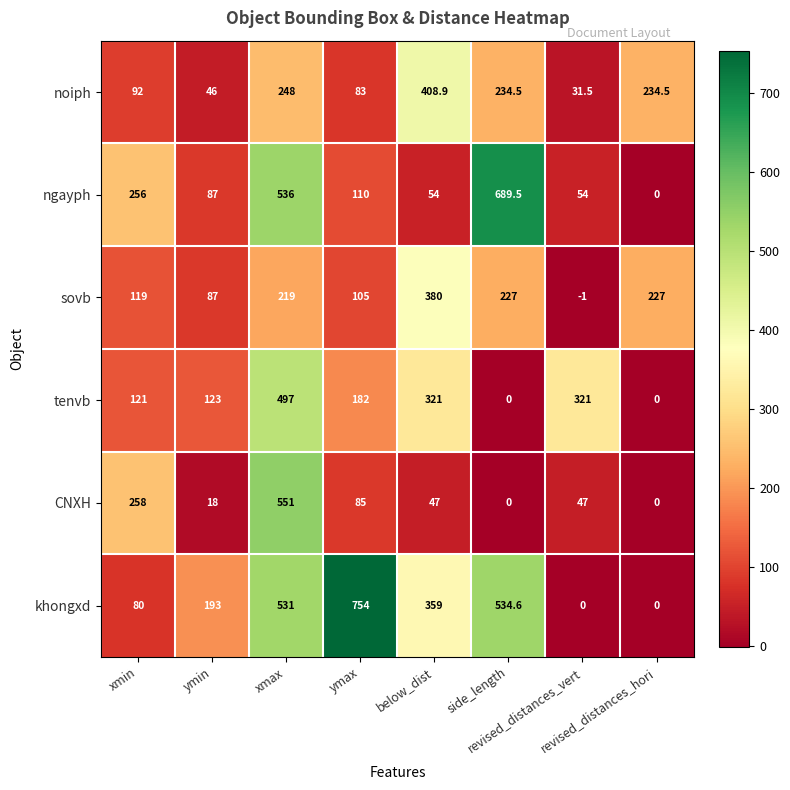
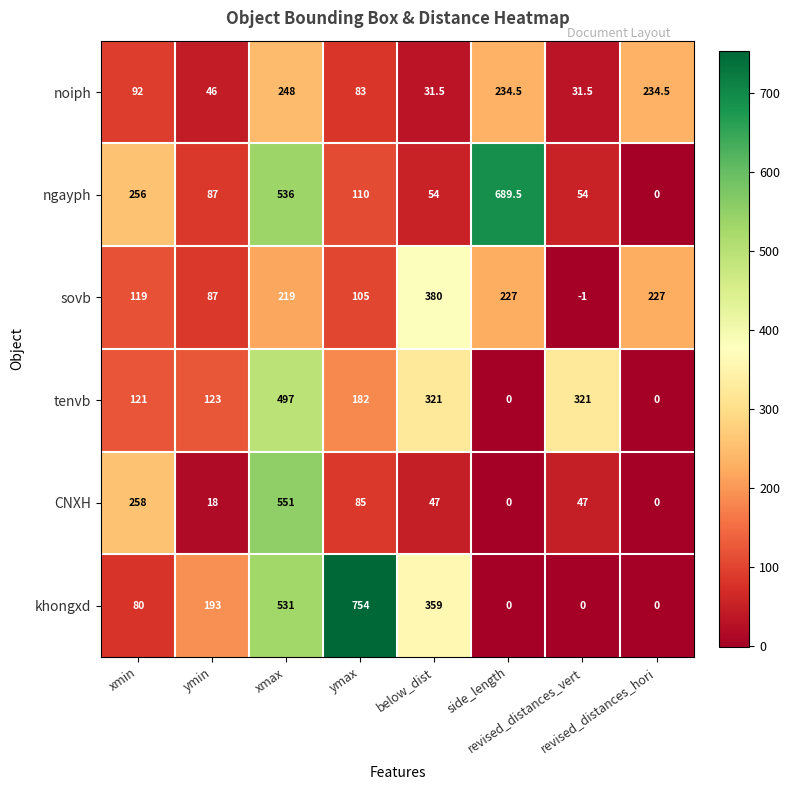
  {
    "noiph": {
      "xmin": 92,
      "ymin": 46,
      "xmax": 248,
      "ymax": 83,
-     "below_dist": 408.9,
+     "below_dist": 31.5,
      "side_length": 234.5,
      "revised_distances_vert": 31.5,
      "revised_distances_hori": 234.5
    },
    "ngayph": {
      "xmin": 256,
      "ymin": 87,
      "xmax": 536,
      "ymax": 110,
      "below_dist": 54,
      "side_length": 689.5,
      "revised_distances_vert": 54,
      "revised_distances_hori": 0
    },
    "sovb": {
      "xmin": 119,
      "ymin": 87,
      "xmax": 219,
      "ymax": 105,
      "below_dist": 380,
      "side_length": 227,
      "revised_distances_vert": -1,
      "revised_distances_hori": 227
    },
    "tenvb": {
      "xmin": 121,
      "ymin": 123,
      "xmax": 497,
      "ymax": 182,
      "below_dist": 321,
      "side_length": 0,
      "revised_distances_vert": 321,
      "revised_distances_hori": 0
    },
    "CNXH": {
      "xmin": 258,
      "ymin": 18,
      "xmax": 551,
      "ymax": 85,
      "below_dist": 47,
      "side_length": 0,
      "revised_distances_vert": 47,
      "revised_distances_hori": 0
    },
    "khongxd": {
      "xmin": 80,
      "ymin": 193,
      "xmax": 531,
      "ymax": 754,
      "below_dist": 359,
-     "side_length": 534.6,
+     "side_length": 0,
      "revised_distances_vert": 0,
      "revised_distances_hori": 0
    }
  }
